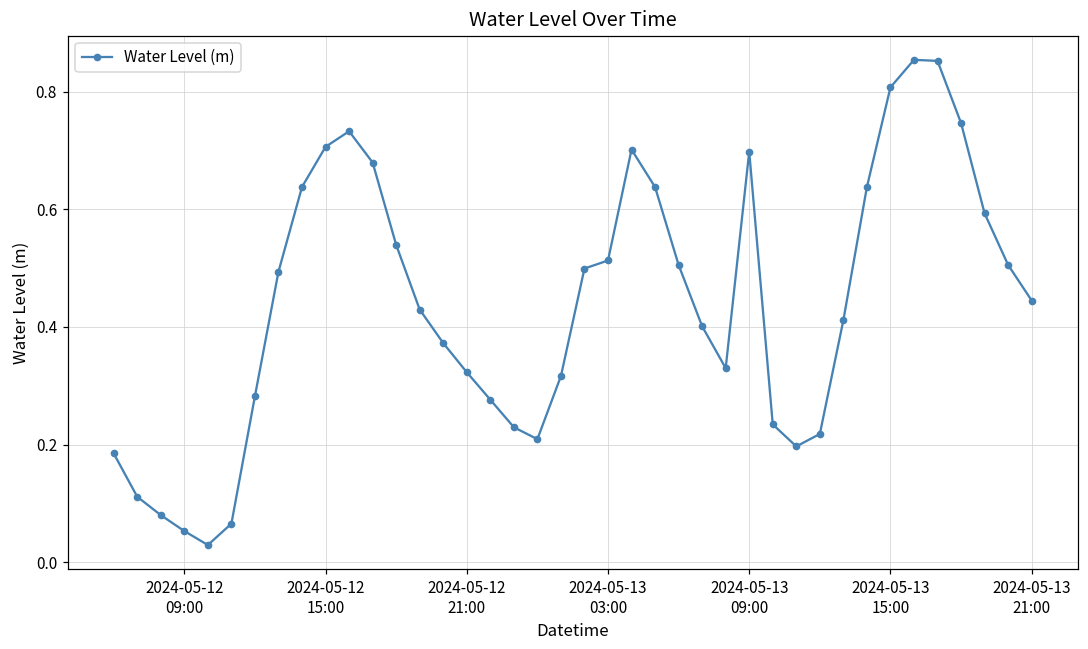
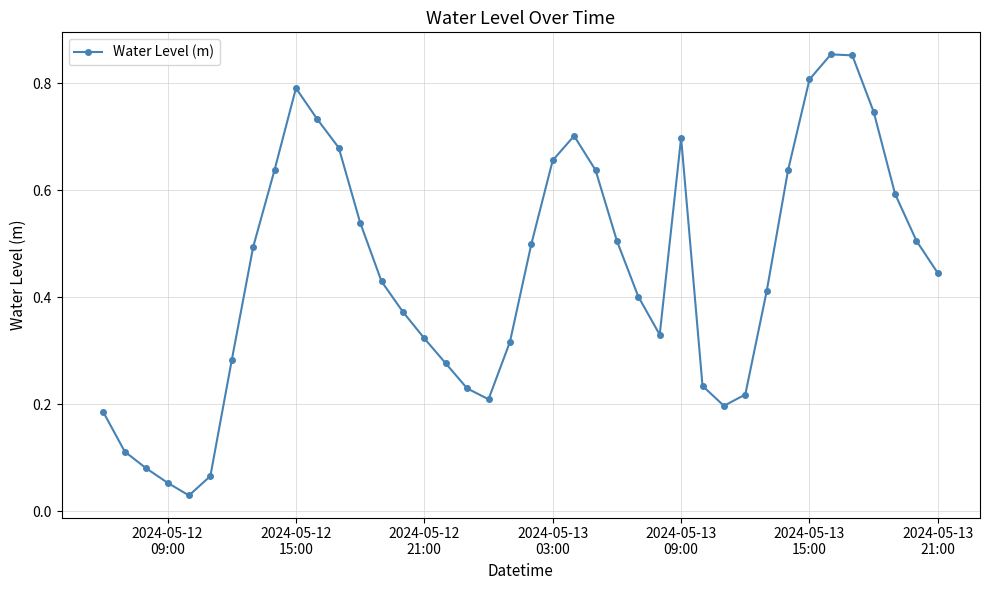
  {
    "2024-05-12 09:00": 0.05,
-   "2024-05-12 15:00": 0.71,
+   "2024-05-12 15:00": 0.79,
    "2024-05-12 21:00": 0.32,
-   "2024-05-13 03:00": 0.51,
+   "2024-05-13 03:00": 0.66,
    "2024-05-13 09:00": 0.70,
    "2024-05-13 15:00": 0.81,
    "2024-05-13 21:00": 0.44
  }
